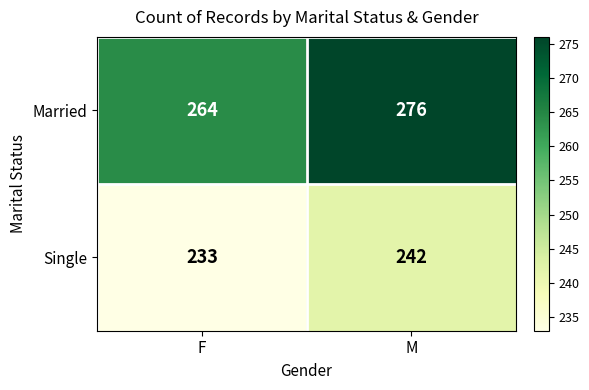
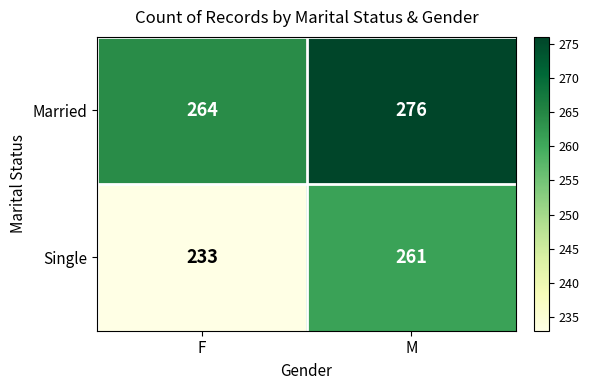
  {
    "Married": {
      "F": 264,
      "M": 276
    },
    "Single": {
      "F": 233,
-     "M": 242
+     "M": 261
    }
  }
